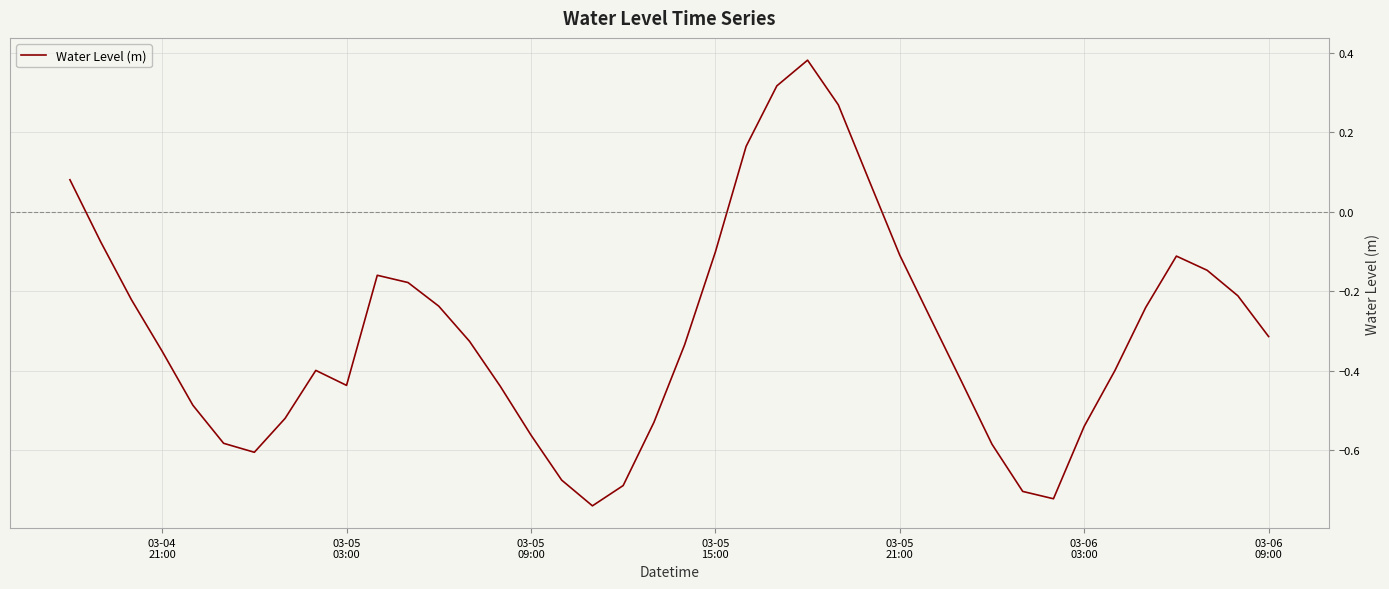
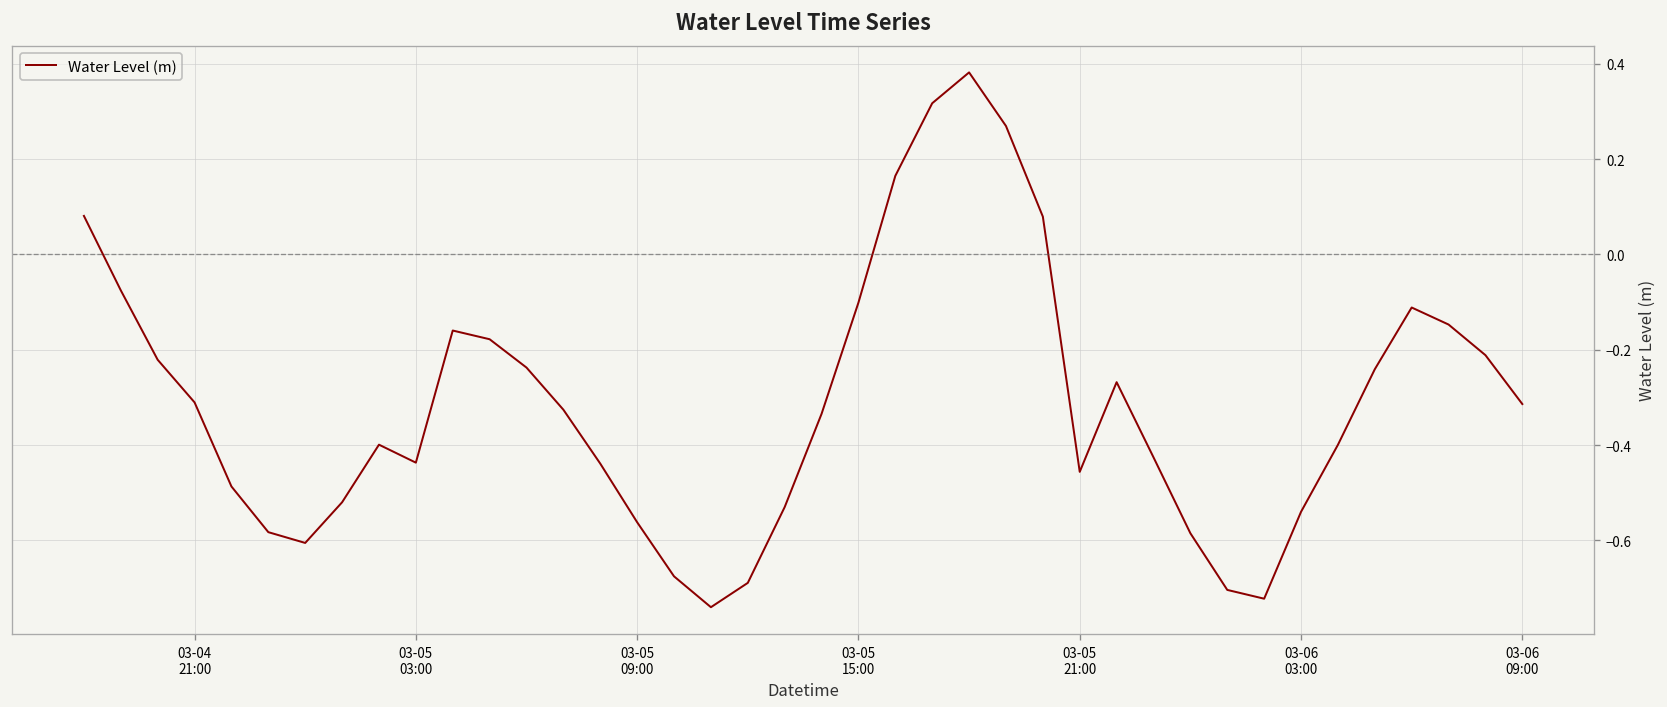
  {
-   "03-04 21:00": -0.35,
+   "03-04 21:00": -0.31,
    "03-05 03:00": -0.44,
    "03-05 09:00": -0.56,
    "03-05 15:00": -0.10,
-   "03-05 21:00": -0.11,
+   "03-05 21:00": -0.46,
    "03-06 03:00": -0.54,
    "03-06 09:00": -0.31
  }
